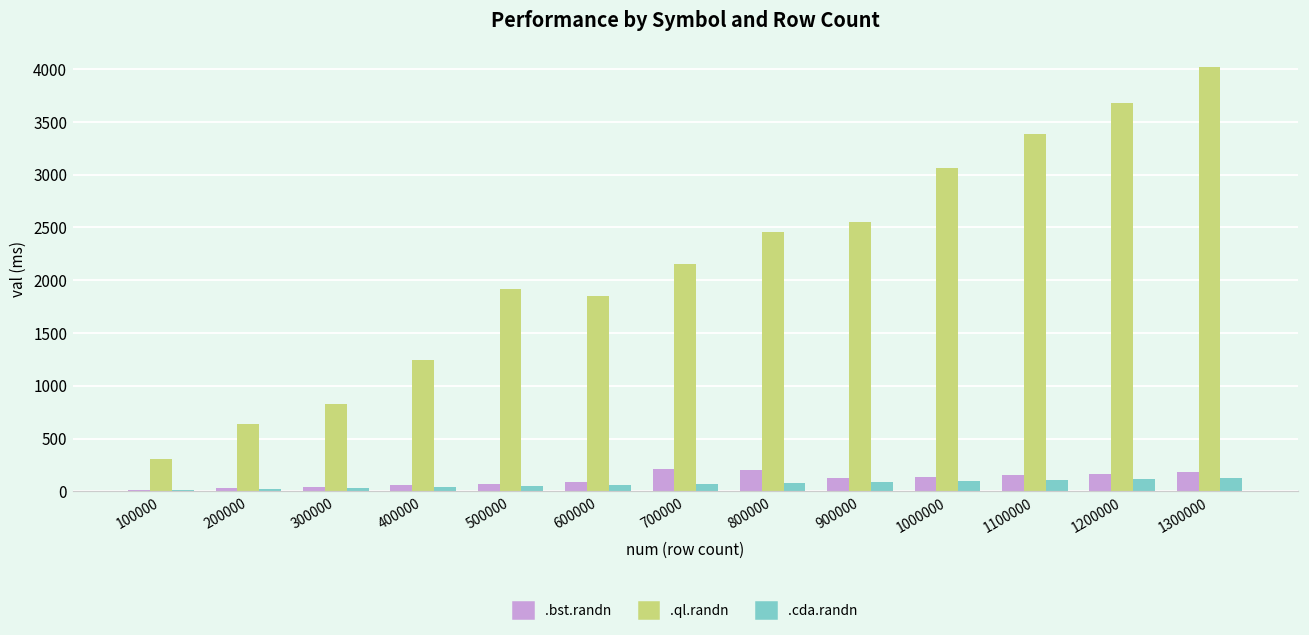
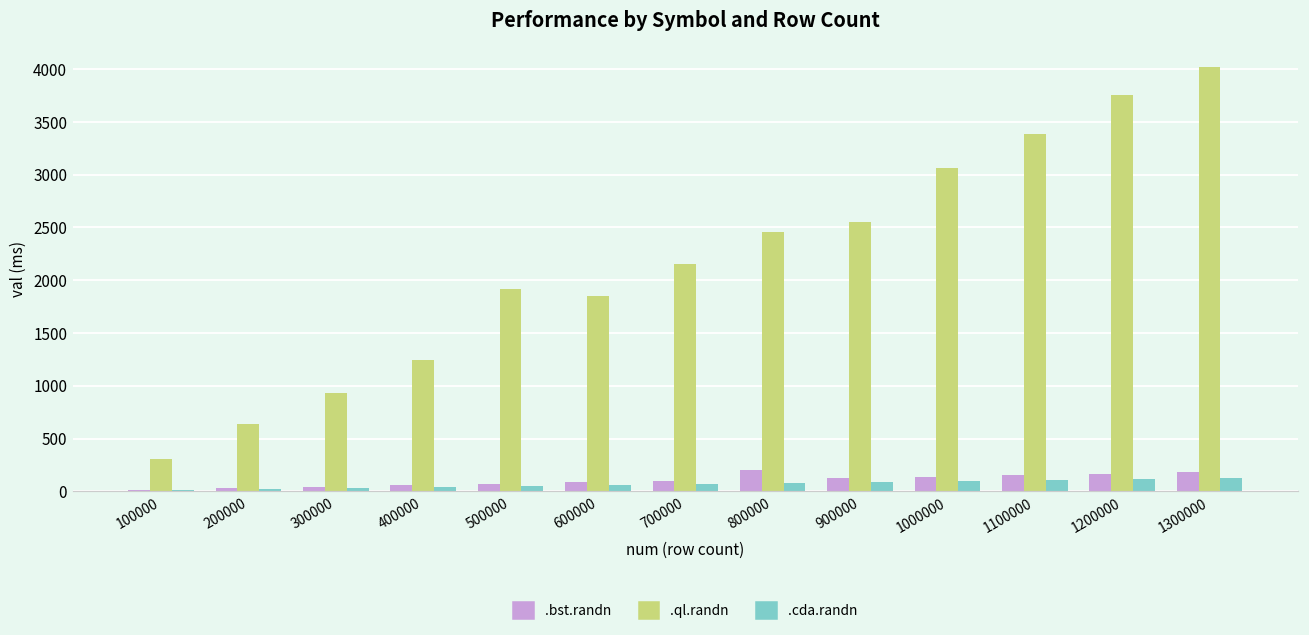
  {
    ".bst.randn": {
      "200000": 0,
      "300000": 0,
      "400000": 100,
      "500000": 100,
      "600000": 100,
-     "700000": 200,
+     "700000": 100,
      "800000": 200,
      "900000": 100,
      "1000000": 100,
      "1100000": 200,
      "1200000": 200,
      "1300000": 200
    },
    ".ql.randn": {
      "100000": 300,
      "200000": 600,
-     "300000": 800,
+     "300000": 900,
      "400000": 1200,
      "500000": 1900,
      "600000": 1800,
      "700000": 2200,
      "800000": 2500,
      "900000": 2600,
      "1000000": 3100,
      "1100000": 3400,
-     "1200000": 3700,
+     "1200000": 3800,
      "1300000": 4000
    },
    ".cda.randn": {
      "300000": 0,
      "400000": 0,
      "500000": 100,
      "600000": 100,
      "700000": 100,
      "800000": 100,
      "900000": 100,
      "1000000": 100,
      "1100000": 100,
      "1200000": 100,
      "1300000": 100
    }
  }
